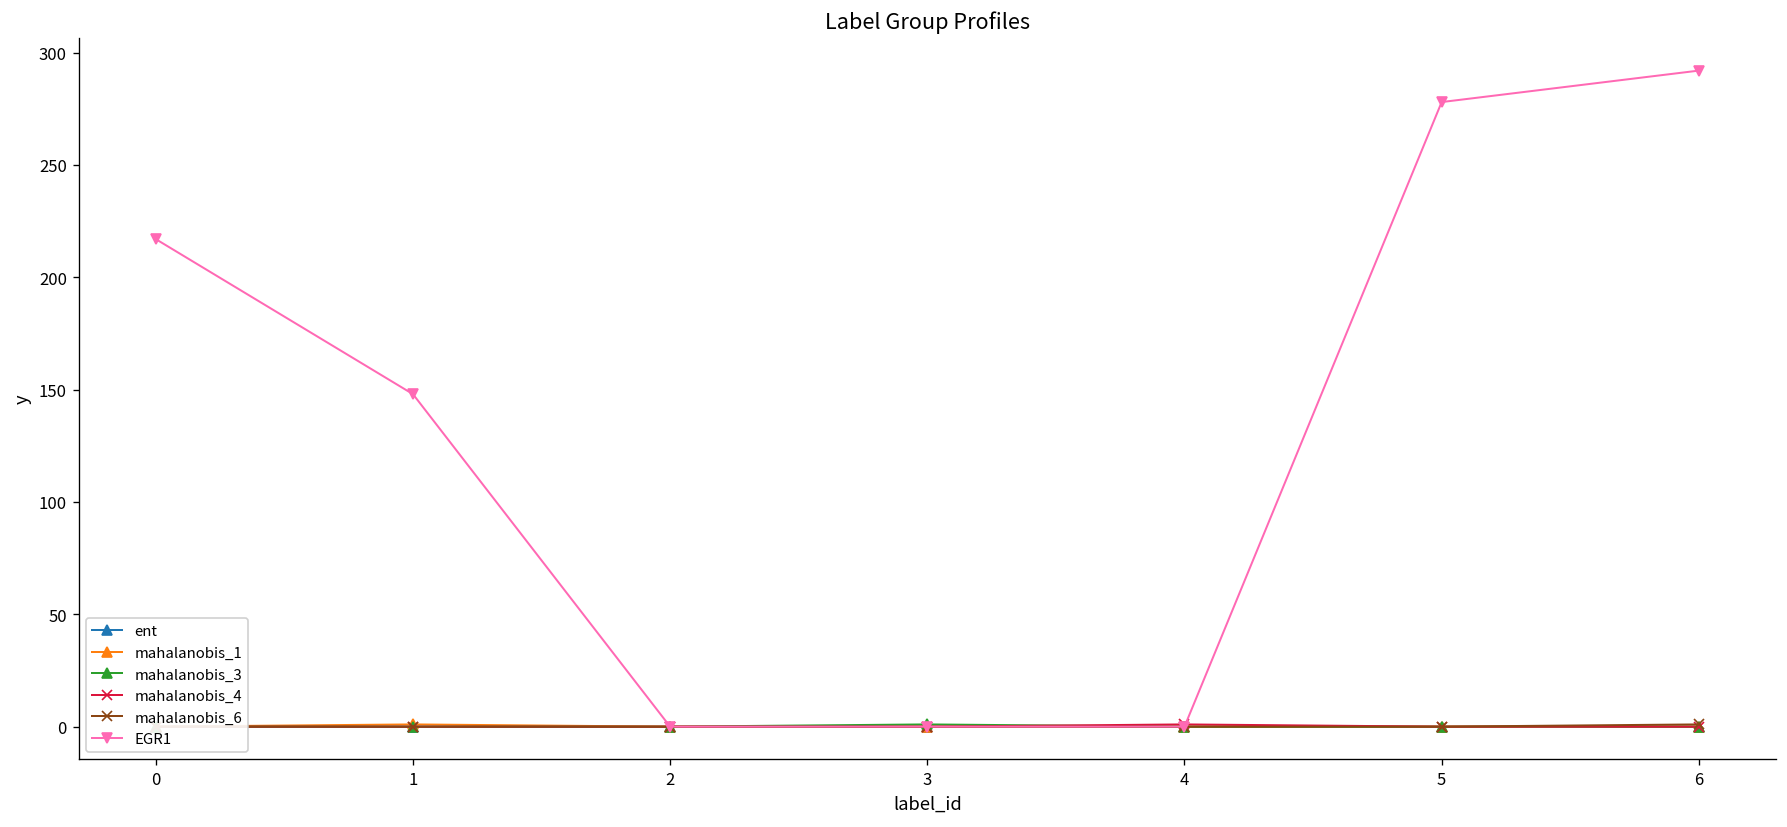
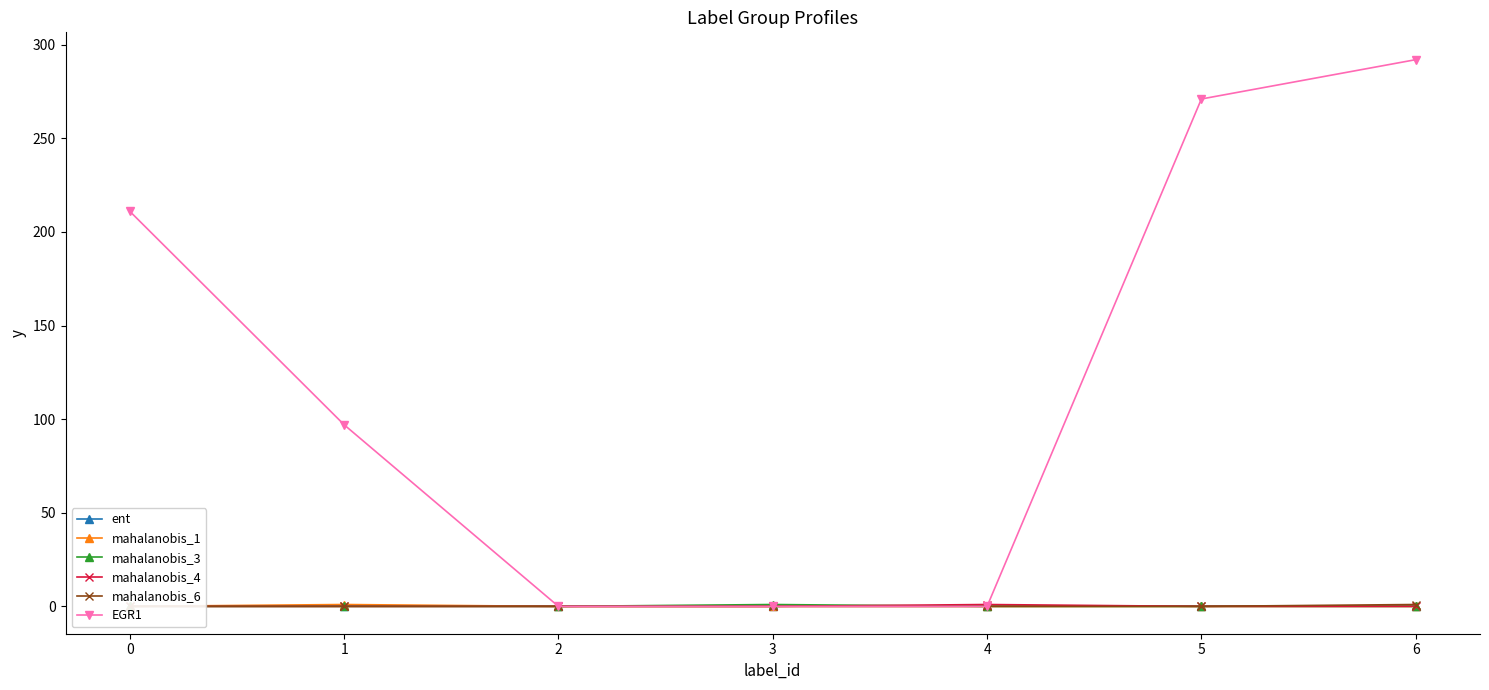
  {
    "EGR1": {
-     "0": 217,
-     "1": 148,
-     "5": 278,
+     "0": 211,
+     "1": 97,
+     "5": 271,
      "6": 292
    }
  }
